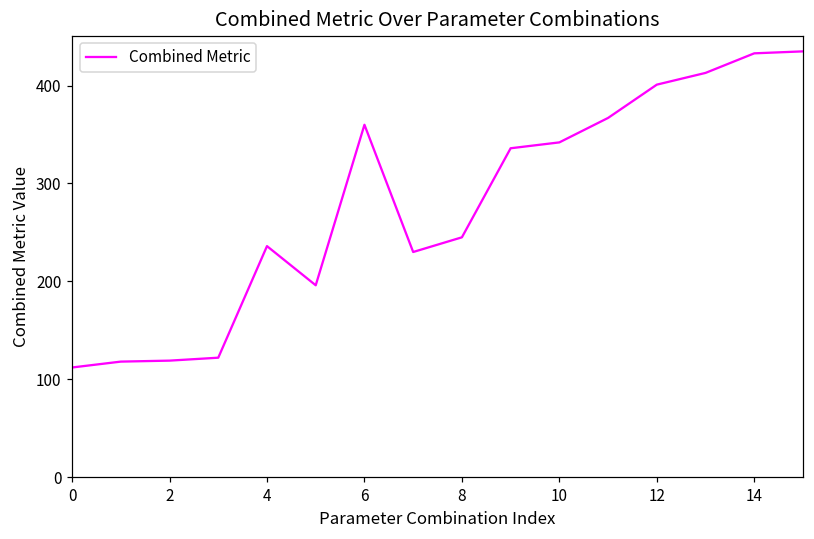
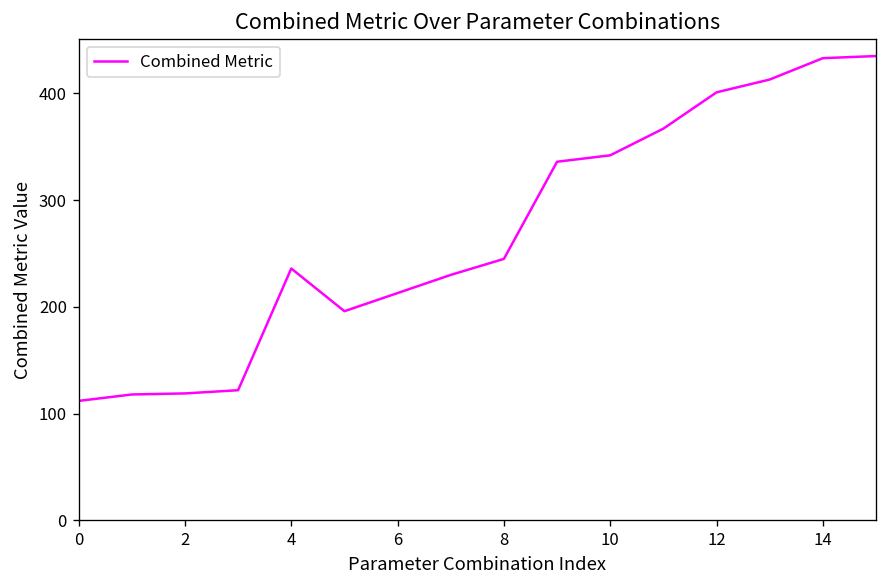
  {
    "0": 110,
    "2": 120,
    "4": 240,
-   "6": 360,
+   "6": 210,
    "8": 250,
    "10": 340,
    "12": 400,
    "14": 430
  }
